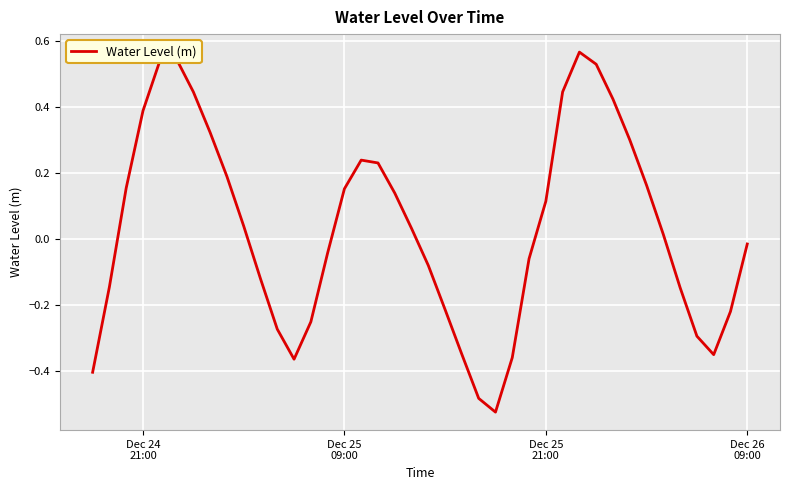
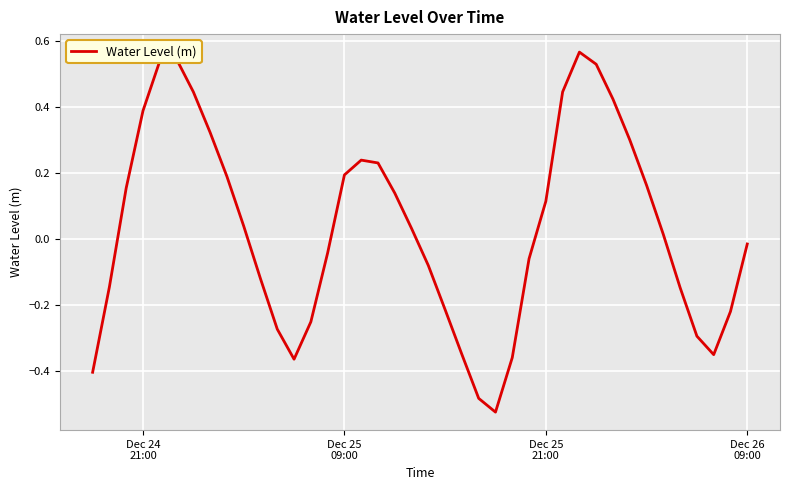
  {
    "Dec 24 21:00": 0.39,
-   "Dec 25 09:00": 0.15,
+   "Dec 25 09:00": 0.19,
    "Dec 25 21:00": 0.11,
    "Dec 26 09:00": -0.02
  }
